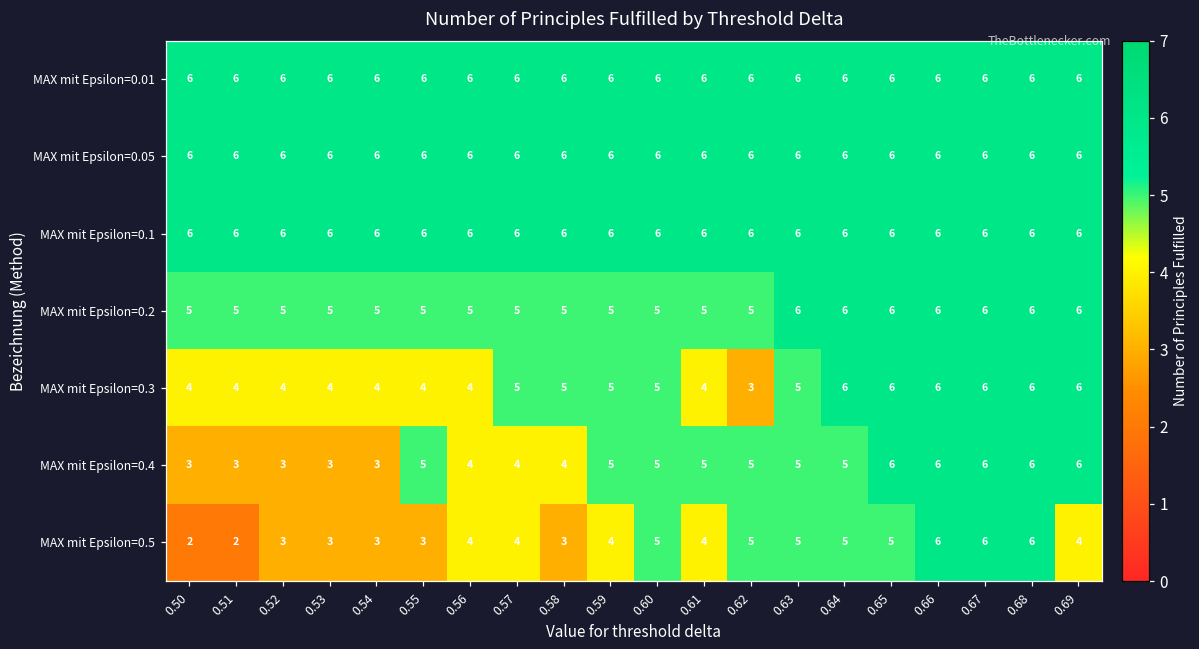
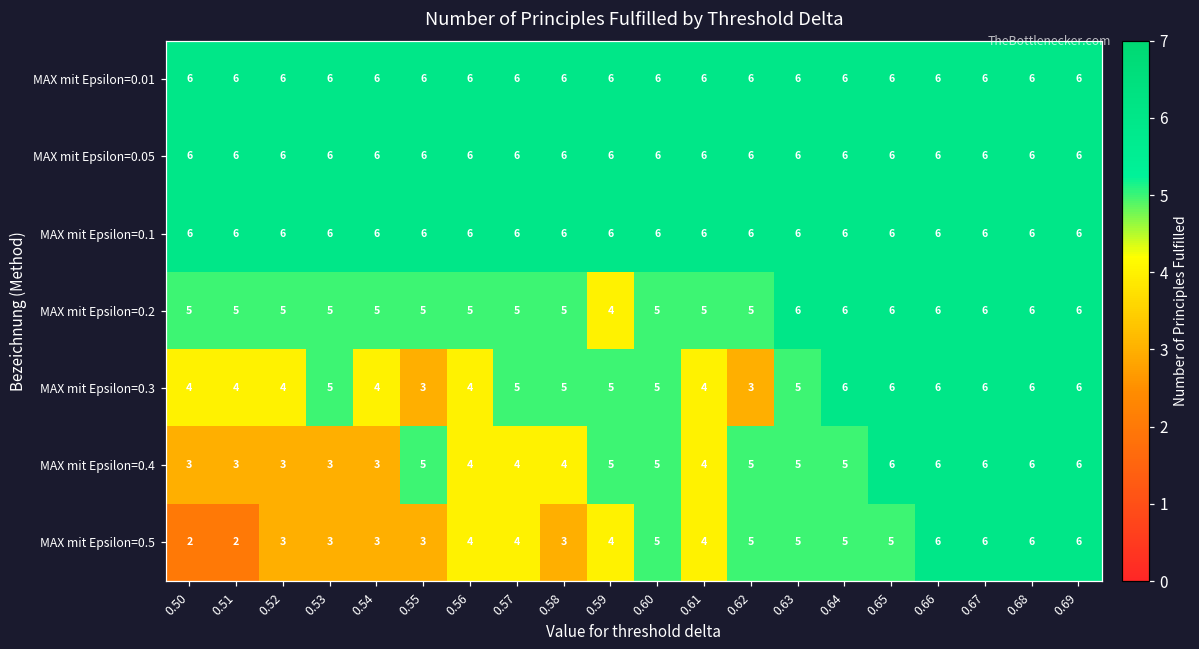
  {
    "MAX mit Epsilon=0.01": {
      "0.50": 6,
      "0.51": 6,
      "0.52": 6,
      "0.53": 6,
      "0.54": 6,
      "0.55": 6,
      "0.56": 6,
      "0.57": 6,
      "0.58": 6,
      "0.59": 6,
      "0.60": 6,
      "0.61": 6,
      "0.62": 6,
      "0.63": 6,
      "0.64": 6,
      "0.65": 6,
      "0.66": 6,
      "0.67": 6,
      "0.69": 6
    },
    "MAX mit Epsilon=0.05": {
      "0.50": 6,
      "0.51": 6,
      "0.52": 6,
      "0.53": 6,
      "0.54": 6,
      "0.55": 6,
      "0.56": 6,
      "0.57": 6,
      "0.58": 6,
      "0.59": 6,
      "0.60": 6,
      "0.61": 6,
      "0.62": 6,
      "0.63": 6,
      "0.64": 6,
      "0.65": 6,
      "0.66": 6,
      "0.67": 6,
      "0.68": 6,
      "0.69": 6
    },
    "MAX mit Epsilon=0.1": {
      "0.50": 6,
      "0.51": 6,
      "0.52": 6,
      "0.53": 6,
      "0.54": 6,
      "0.55": 6,
      "0.56": 6,
      "0.57": 6,
      "0.58": 6,
      "0.59": 6,
      "0.60": 6,
      "0.61": 6,
      "0.62": 6,
      "0.63": 6,
      "0.64": 6,
      "0.65": 6,
      "0.66": 6,
      "0.67": 6,
      "0.68": 6,
      "0.69": 6
    },
    "MAX mit Epsilon=0.2": {
      "0.50": 5,
      "0.51": 5,
      "0.52": 5,
      "0.53": 5,
      "0.54": 5,
      "0.55": 5,
      "0.56": 5,
      "0.57": 5,
      "0.58": 5,
-     "0.59": 5,
+     "0.59": 4,
      "0.60": 5,
      "0.61": 5,
      "0.62": 5,
      "0.63": 6,
      "0.64": 6,
      "0.65": 6,
      "0.66": 6,
      "0.67": 6,
      "0.68": 6,
      "0.69": 6
    },
    "MAX mit Epsilon=0.3": {
      "0.50": 4,
      "0.51": 4,
      "0.52": 4,
-     "0.53": 4,
+     "0.53": 5,
      "0.54": 4,
-     "0.55": 4,
+     "0.55": 3,
      "0.56": 4,
      "0.57": 5,
      "0.58": 5,
      "0.59": 5,
      "0.60": 5,
      "0.61": 4,
      "0.62": 3,
      "0.63": 5,
      "0.64": 6,
      "0.65": 6,
      "0.66": 6,
      "0.67": 6,
      "0.68": 6,
      "0.69": 6
    },
    "MAX mit Epsilon=0.4": {
      "0.50": 3,
      "0.51": 3,
      "0.52": 3,
      "0.53": 3,
      "0.54": 3,
      "0.55": 5,
      "0.56": 4,
      "0.57": 4,
      "0.58": 4,
      "0.59": 5,
      "0.60": 5,
-     "0.61": 5,
+     "0.61": 4,
      "0.62": 5,
      "0.63": 5,
      "0.64": 5,
      "0.65": 6,
      "0.66": 6,
      "0.67": 6,
      "0.68": 6,
      "0.69": 6
    },
    "MAX mit Epsilon=0.5": {
      "0.50": 2,
      "0.51": 2,
      "0.52": 3,
      "0.53": 3,
      "0.54": 3,
      "0.55": 3,
      "0.56": 4,
      "0.57": 4,
      "0.58": 3,
      "0.59": 4,
      "0.60": 5,
      "0.61": 4,
      "0.62": 5,
      "0.63": 5,
      "0.64": 5,
      "0.65": 5,
      "0.66": 6,
      "0.67": 6,
      "0.68": 6,
-     "0.69": 4
+     "0.69": 6
    }
  }
